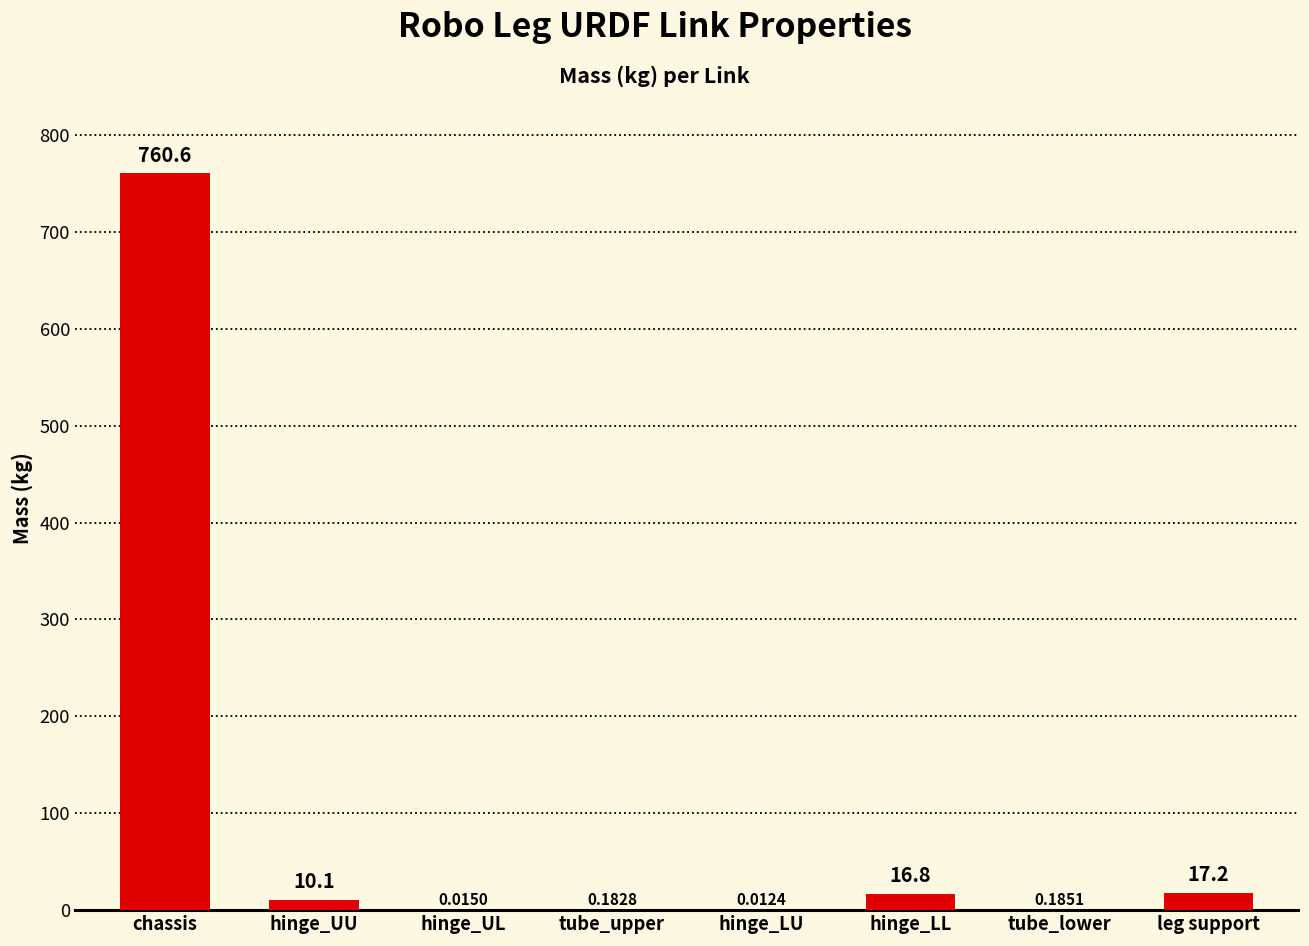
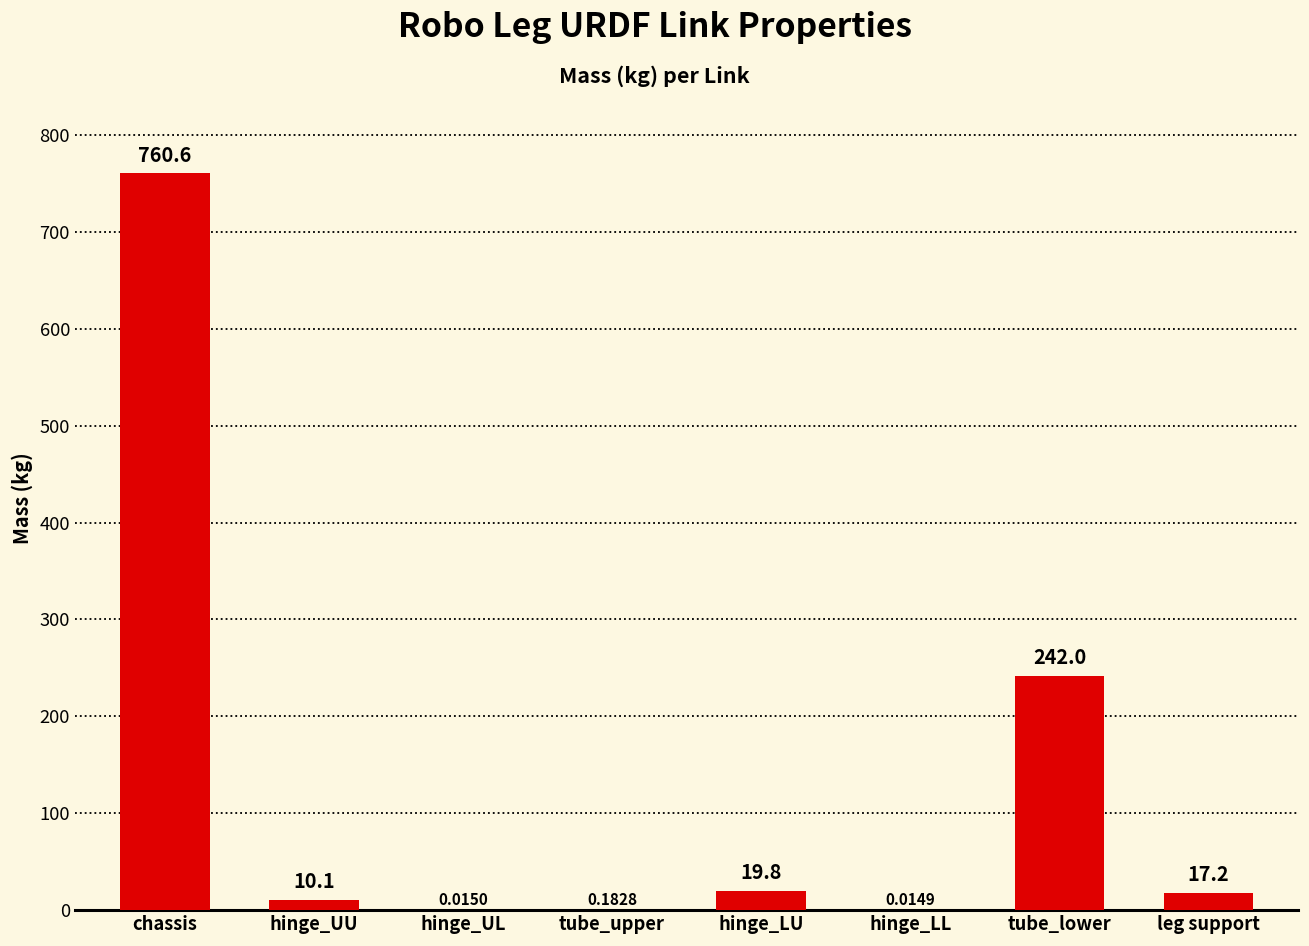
  {
    "chassis": 760.6,
    "hinge_UU": 10.1,
    "hinge_UL": 0.0150,
    "tube_upper": 0.1828,
-   "hinge_LU": 0.0124,
-   "hinge_LL": 16.8,
-   "tube_lower": 0.1851,
+   "hinge_LU": 19.8,
+   "hinge_LL": 0.0149,
+   "tube_lower": 242.0,
    "leg support": 17.2
  }
